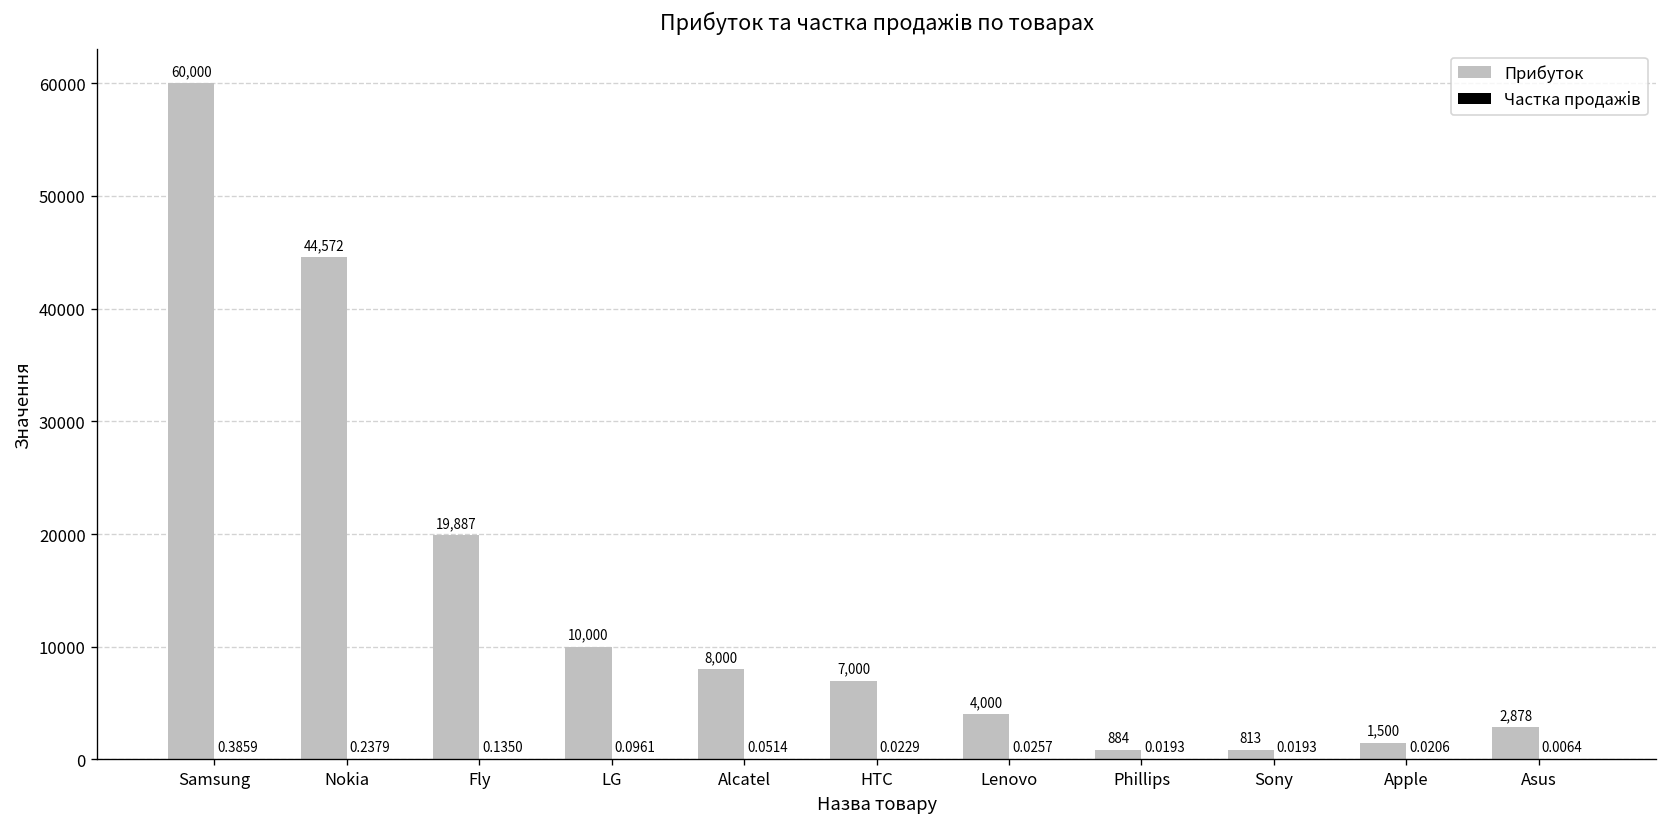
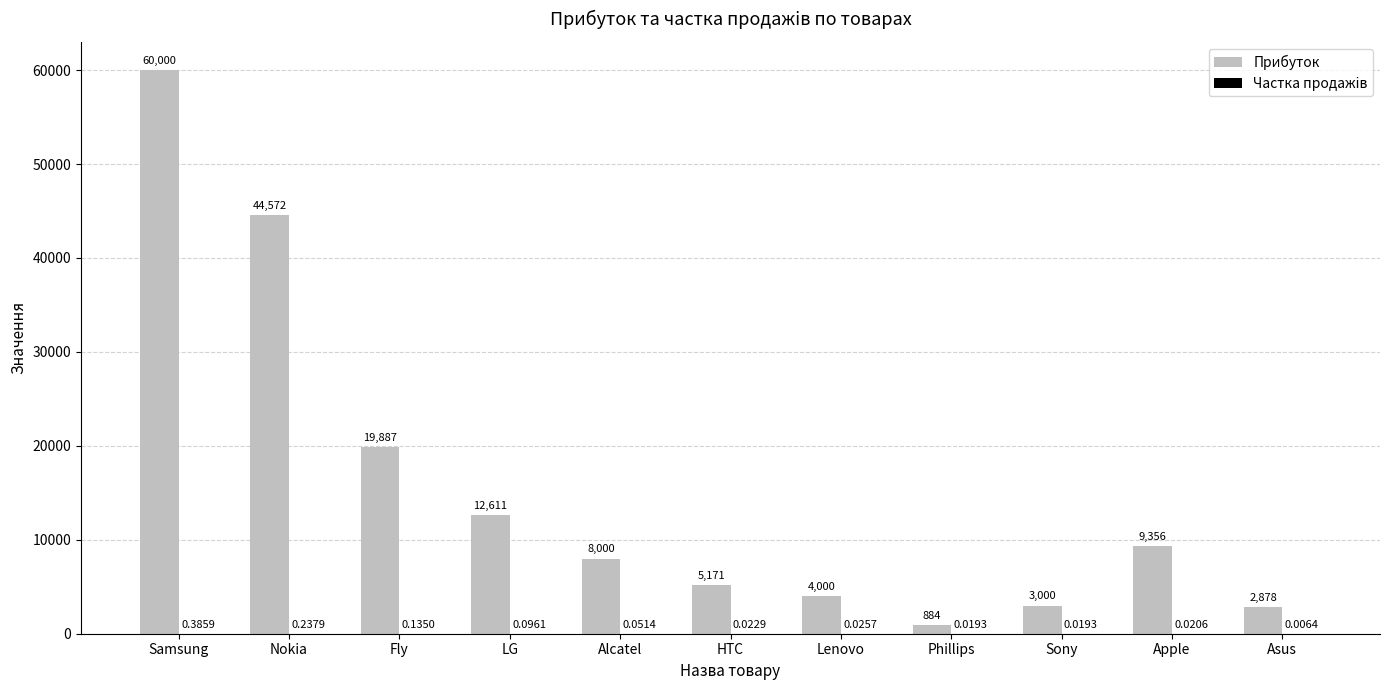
  {
    "Прибуток": {
      "Samsung": "60,000",
      "Nokia": "44,572",
      "Fly": "19,887",
-     "LG": "10,000",
+     "LG": "12,611",
      "Alcatel": "8,000",
-     "HTC": "7,000",
+     "HTC": "5,171",
      "Lenovo": "4,000",
      "Phillips": "884",
-     "Sony": "813",
-     "Apple": "1,500",
+     "Sony": "3,000",
+     "Apple": "9,356",
      "Asus": "2,878"
    },
    "Частка продажів": {
      "Samsung": "0.3859",
      "Nokia": "0.2379",
      "Fly": "0.1350",
      "LG": "0.0961",
      "Alcatel": "0.0514",
      "HTC": "0.0229",
      "Lenovo": "0.0257",
      "Phillips": "0.0193",
      "Sony": "0.0193",
      "Apple": "0.0206",
      "Asus": "0.0064"
    }
  }
